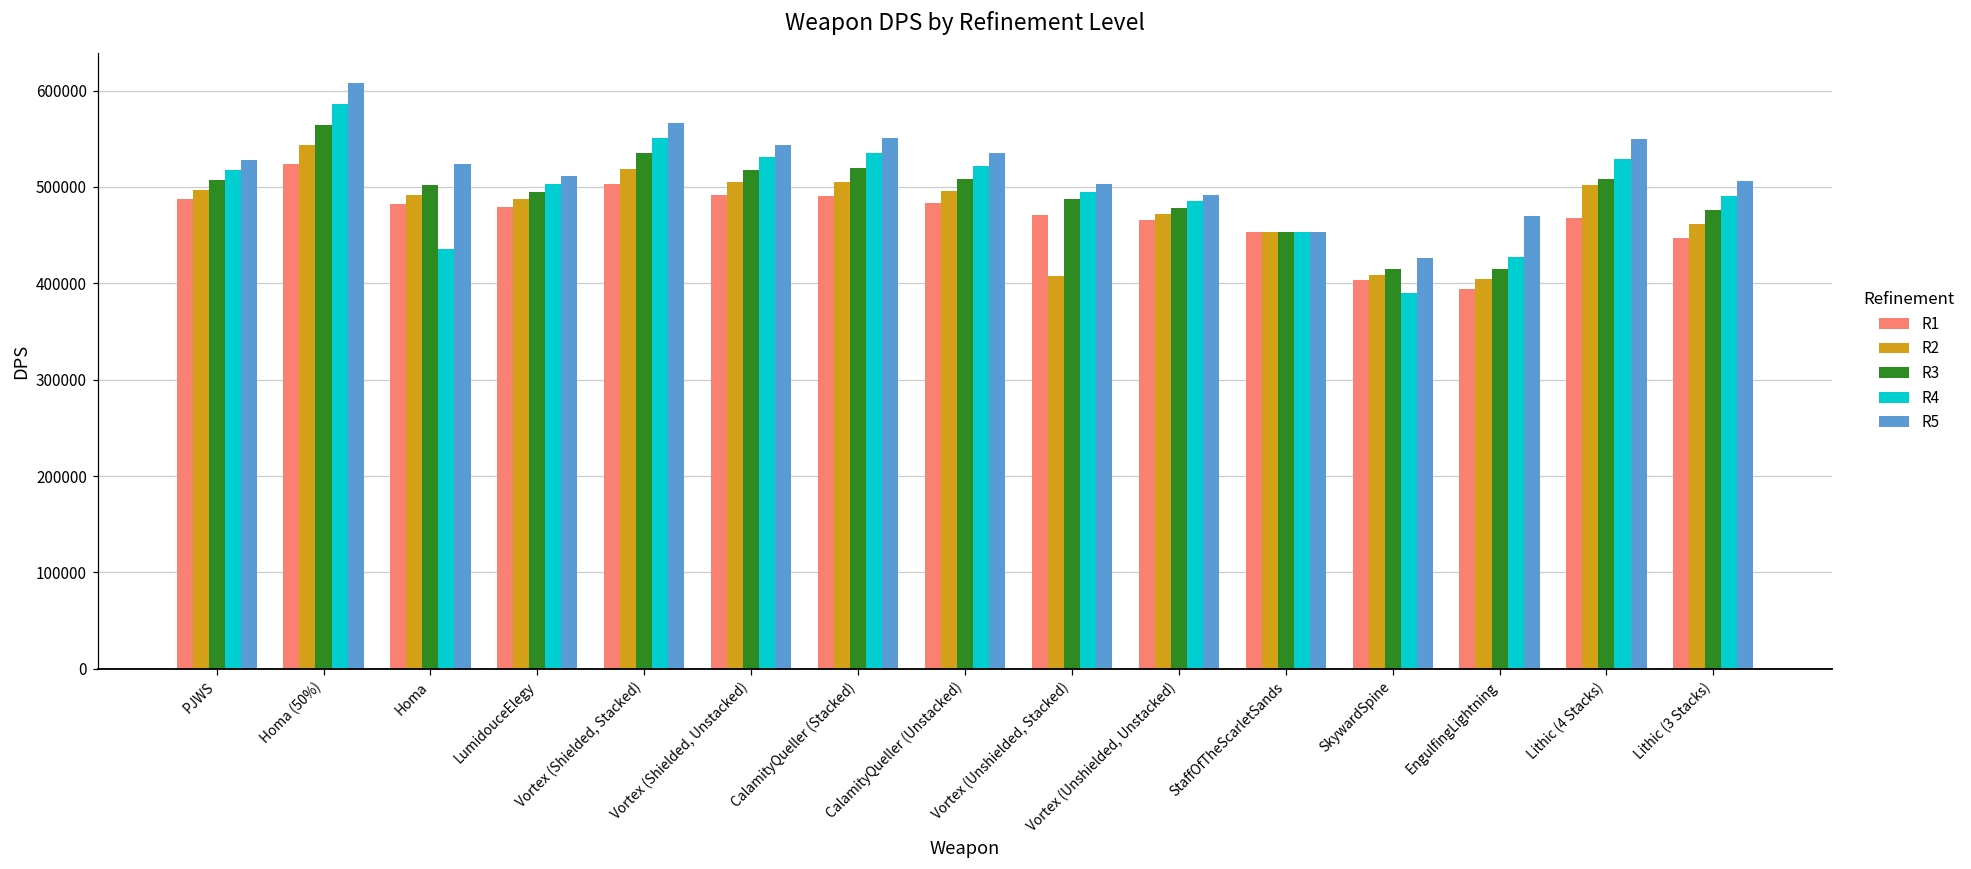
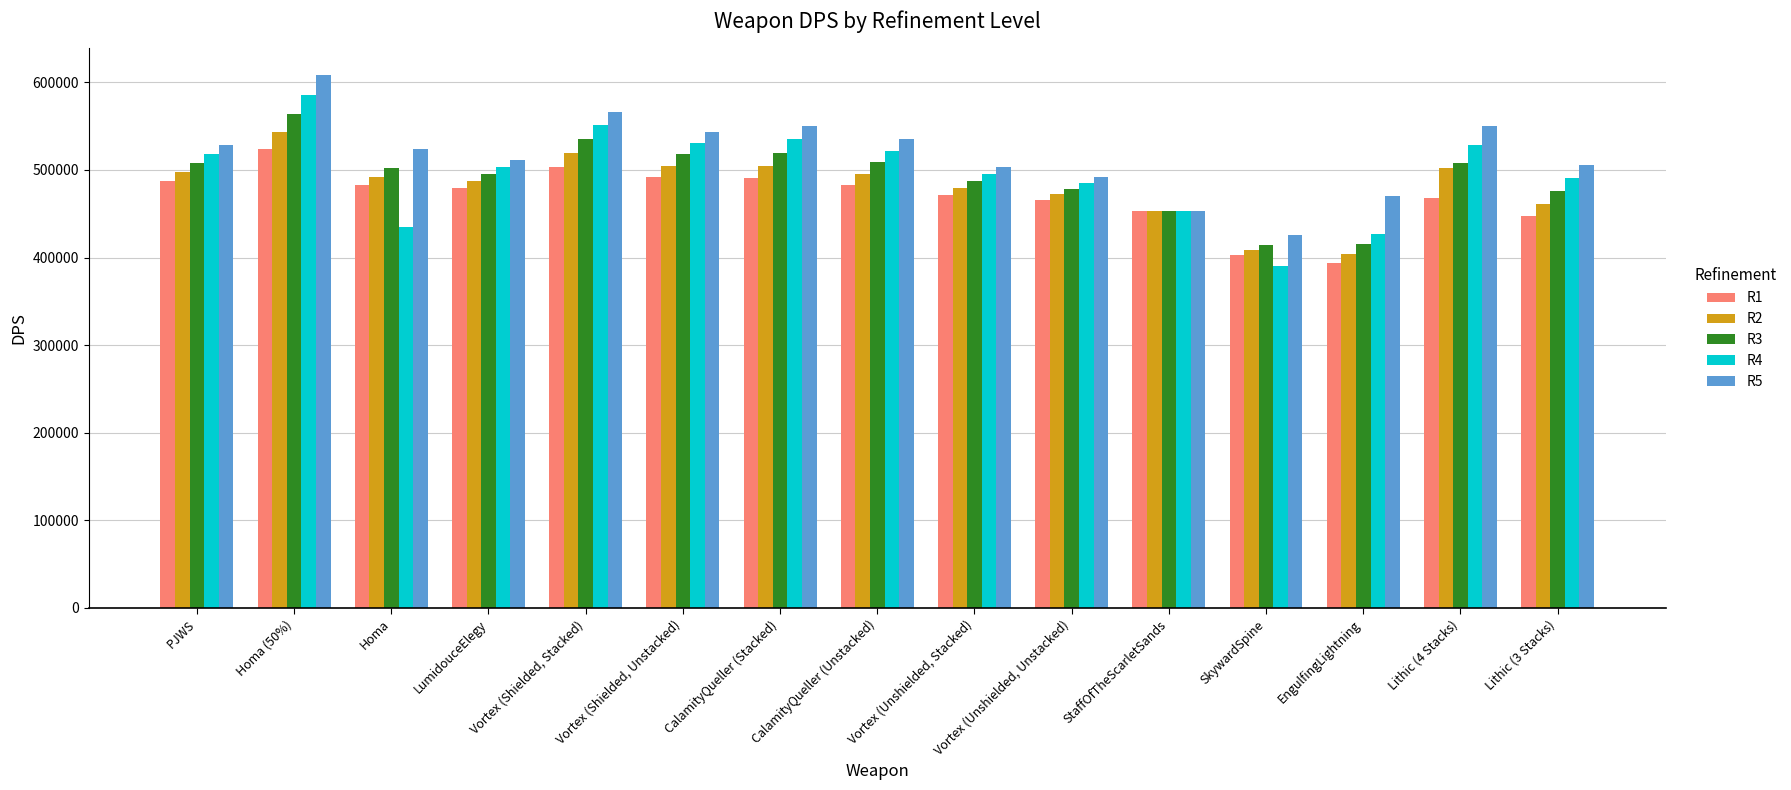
  {
    "R1": {
      "PJWS": 490000,
      "Homa (50%)": 520000,
      "Homa": 480000,
      "LumidouceElegy": 480000,
      "Vortex (Shielded, Stacked)": 500000,
      "Vortex (Shielded, Unstacked)": 490000,
      "CalamityQueller (Stacked)": 490000,
      "CalamityQueller (Unstacked)": 480000,
      "Vortex (Unshielded, Stacked)": 470000,
      "Vortex (Unshielded, Unstacked)": 470000,
      "StaffOfTheScarletSands": 450000,
      "SkywardSpine": 400000,
      "EngulfingLightning": 390000,
      "Lithic (4 Stacks)": 470000,
      "Lithic (3 Stacks)": 450000
    },
    "R2": {
      "PJWS": 500000,
      "Homa (50%)": 540000,
      "Homa": 490000,
      "LumidouceElegy": 490000,
      "Vortex (Shielded, Stacked)": 520000,
      "Vortex (Shielded, Unstacked)": 500000,
      "CalamityQueller (Stacked)": 510000,
      "CalamityQueller (Unstacked)": 500000,
-     "Vortex (Unshielded, Stacked)": 410000,
+     "Vortex (Unshielded, Stacked)": 480000,
      "Vortex (Unshielded, Unstacked)": 470000,
      "StaffOfTheScarletSands": 450000,
      "SkywardSpine": 410000,
      "EngulfingLightning": 400000,
      "Lithic (4 Stacks)": 500000,
      "Lithic (3 Stacks)": 460000
    },
    "R3": {
      "PJWS": 510000,
      "Homa (50%)": 560000,
      "Homa": 500000,
      "LumidouceElegy": 500000,
      "Vortex (Shielded, Stacked)": 530000,
      "Vortex (Shielded, Unstacked)": 520000,
      "CalamityQueller (Stacked)": 520000,
      "CalamityQueller (Unstacked)": 510000,
      "Vortex (Unshielded, Stacked)": 490000,
      "Vortex (Unshielded, Unstacked)": 480000,
      "StaffOfTheScarletSands": 450000,
      "SkywardSpine": 410000,
      "EngulfingLightning": 420000,
      "Lithic (4 Stacks)": 510000,
      "Lithic (3 Stacks)": 480000
    },
    "R4": {
      "PJWS": 520000,
      "Homa (50%)": 590000,
      "Homa": 440000,
      "LumidouceElegy": 500000,
      "Vortex (Shielded, Stacked)": 550000,
      "Vortex (Shielded, Unstacked)": 530000,
      "CalamityQueller (Stacked)": 540000,
      "CalamityQueller (Unstacked)": 520000,
      "Vortex (Unshielded, Stacked)": 500000,
      "Vortex (Unshielded, Unstacked)": 490000,
      "StaffOfTheScarletSands": 450000,
      "SkywardSpine": 390000,
      "EngulfingLightning": 430000,
      "Lithic (4 Stacks)": 530000,
      "Lithic (3 Stacks)": 490000
    },
    "R5": {
      "PJWS": 530000,
      "Homa (50%)": 610000,
      "Homa": 520000,
      "LumidouceElegy": 510000,
      "Vortex (Shielded, Stacked)": 570000,
      "Vortex (Shielded, Unstacked)": 540000,
      "CalamityQueller (Stacked)": 550000,
      "CalamityQueller (Unstacked)": 530000,
      "Vortex (Unshielded, Stacked)": 500000,
      "Vortex (Unshielded, Unstacked)": 490000,
      "StaffOfTheScarletSands": 450000,
      "SkywardSpine": 430000,
      "EngulfingLightning": 470000,
      "Lithic (4 Stacks)": 550000,
      "Lithic (3 Stacks)": 510000
    }
  }
